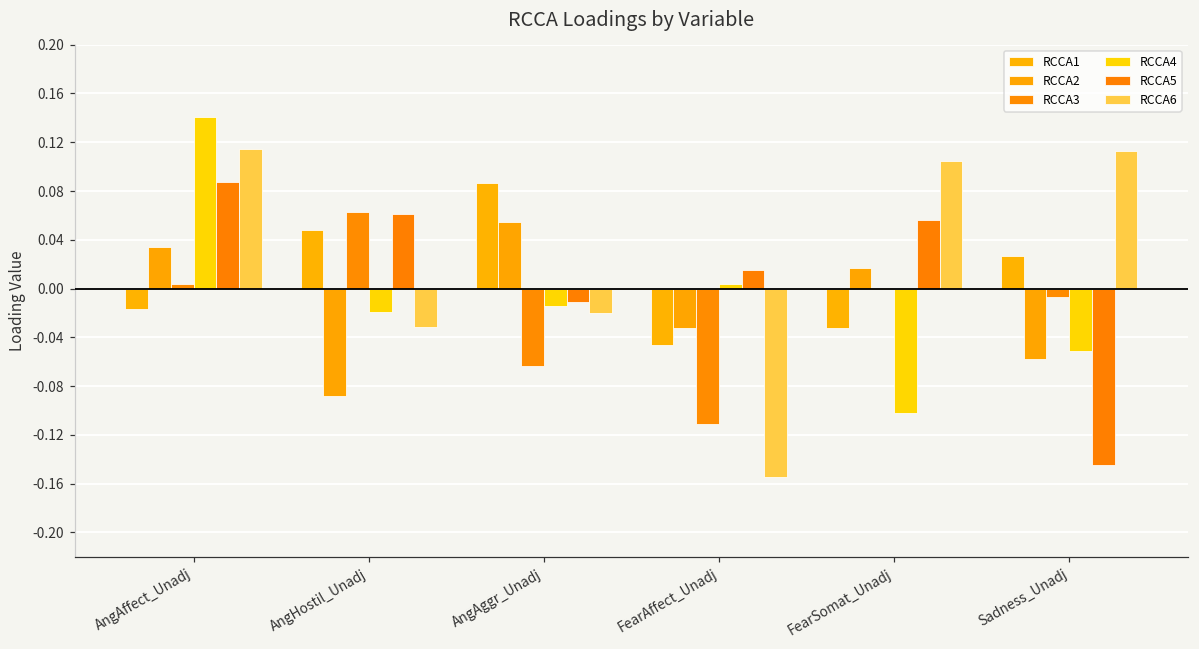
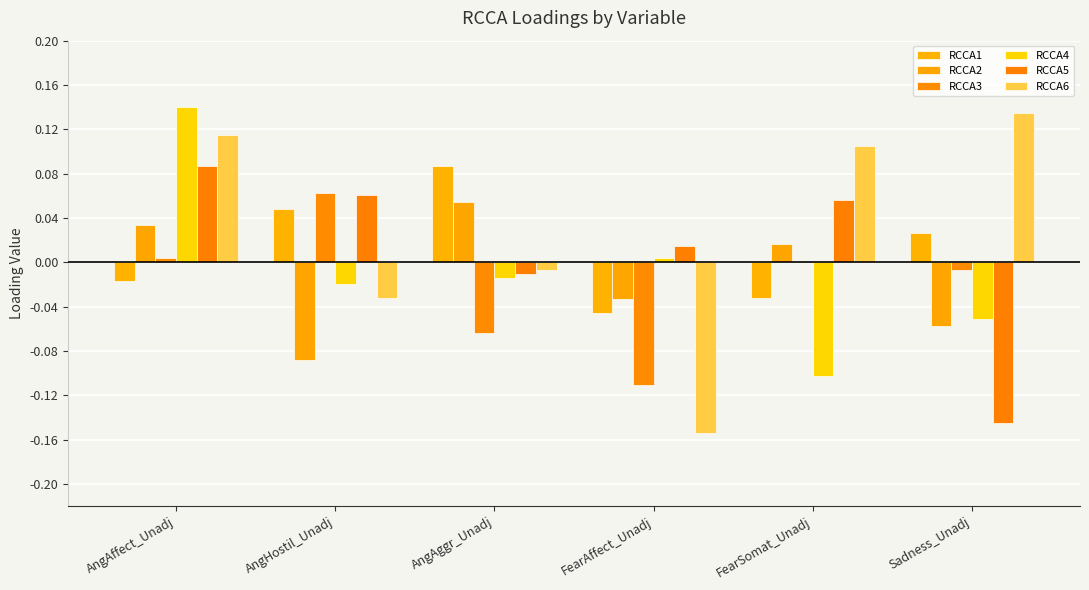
  {
    "RCCA6": {
      "AngAffect_Unadj": 0.115,
      "AngHostil_Unadj": -0.032,
-     "AngAggr_Unadj": -0.020,
+     "AngAggr_Unadj": -0.007,
      "FearAffect_Unadj": -0.154,
      "FearSomat_Unadj": 0.105,
-     "Sadness_Unadj": 0.113
+     "Sadness_Unadj": 0.135
    }
  }
